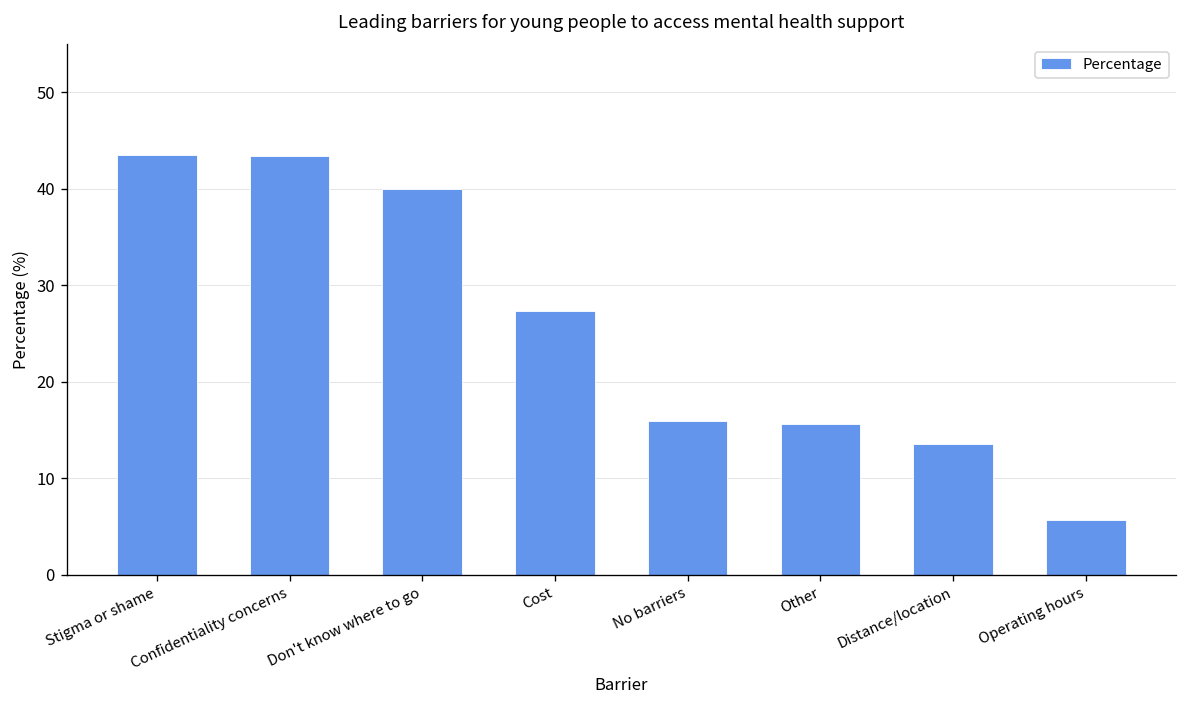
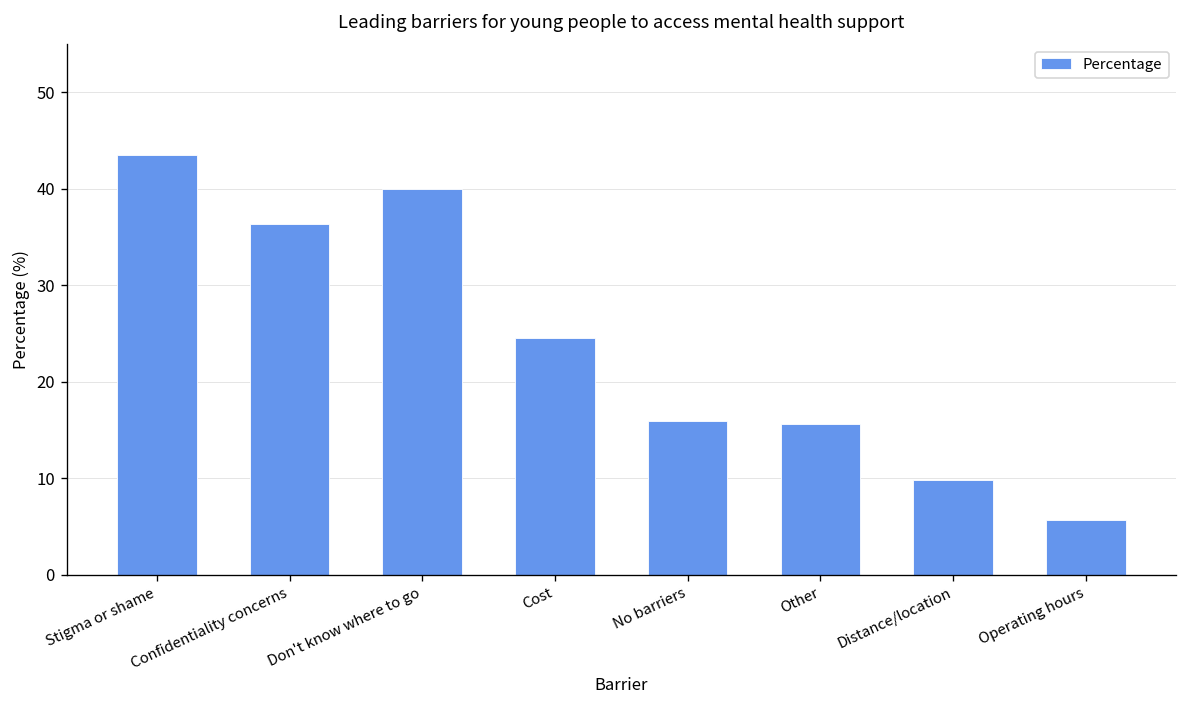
  {
    "Stigma or shame": 44,
-   "Confidentiality concerns": 43,
+   "Confidentiality concerns": 36,
    "Don't know where to go": 40,
-   "Cost": 27,
+   "Cost": 25,
    "No barriers": 16,
    "Other": 16,
-   "Distance/location": 14,
+   "Distance/location": 10,
    "Operating hours": 6
  }
